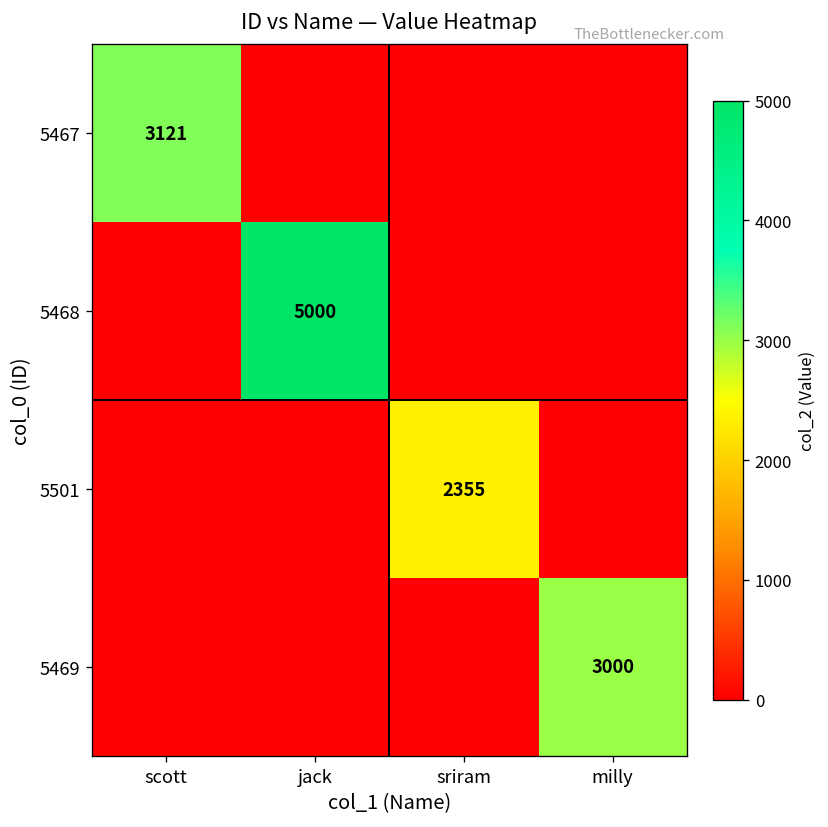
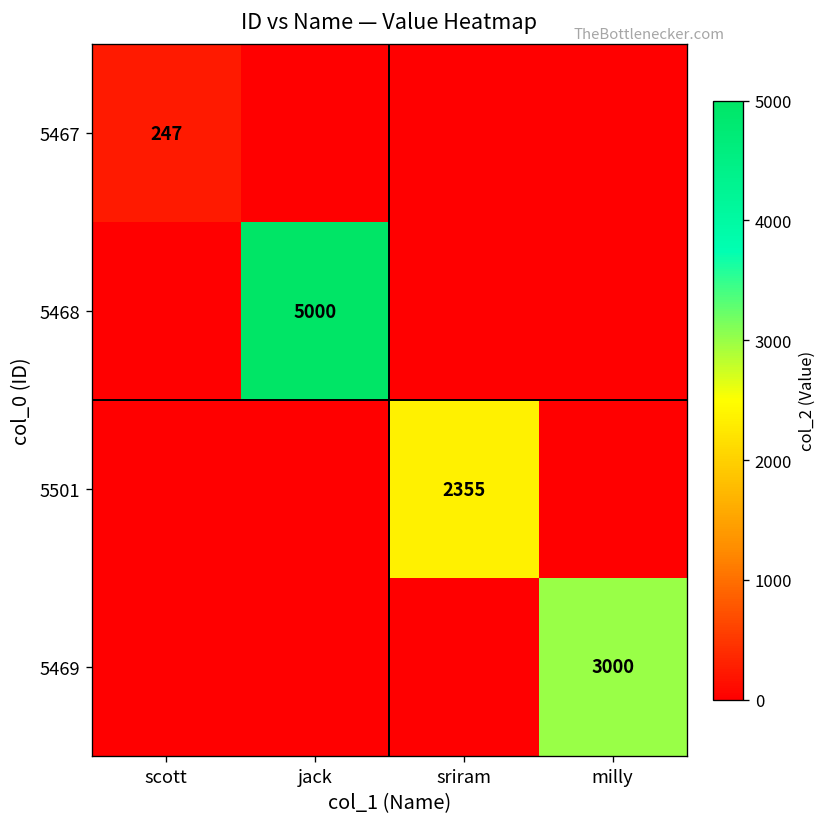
  {
    "5467": {
-     "scott": 3121
+     "scott": 247
    },
    "5468": {
      "jack": 5000
    },
    "5501": {
      "sriram": 2355
    },
    "5469": {
      "milly": 3000
    }
  }
